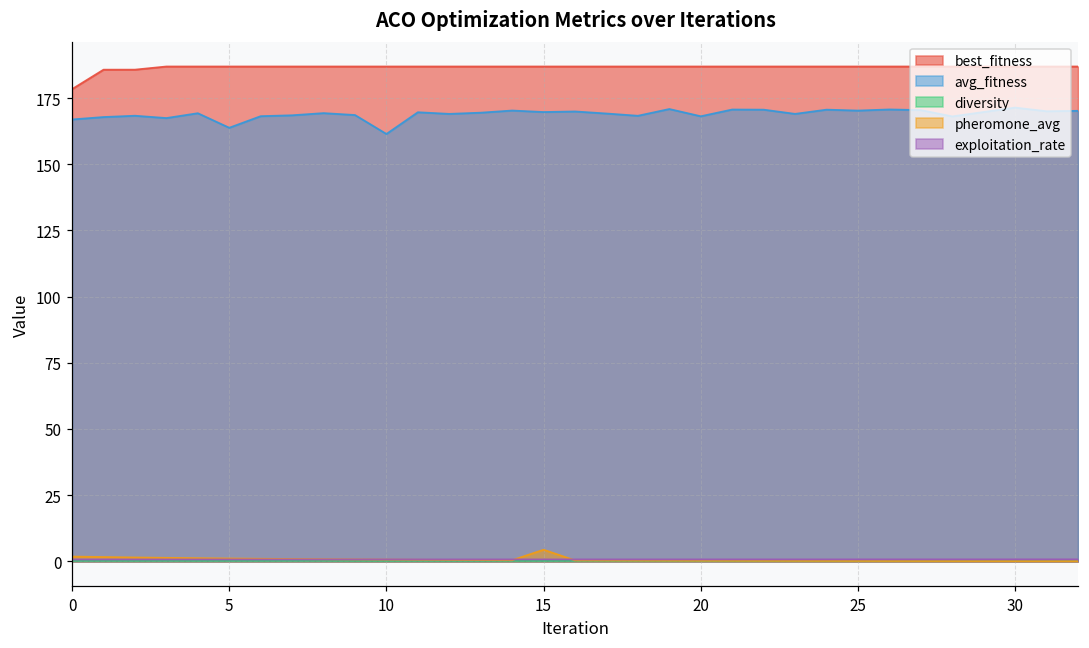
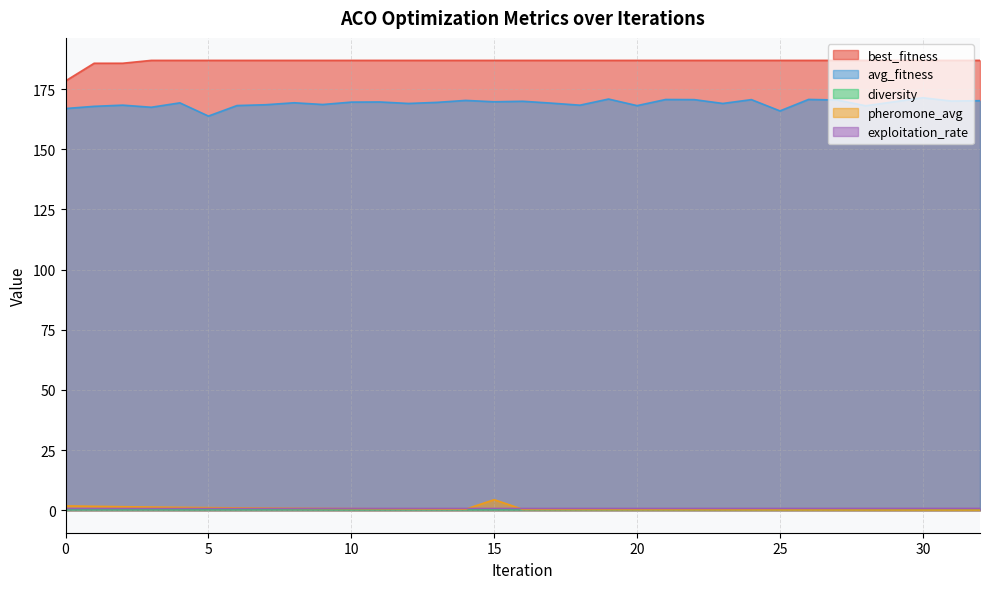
  {
    "best_fitness": {
      "0": 178,
      "5": 187,
      "10": 187,
      "15": 187,
      "20": 187,
      "25": 187
    },
    "avg_fitness": {
      "0": 167,
      "5": 164,
-     "10": 161,
+     "10": 170,
      "15": 170,
      "20": 168,
-     "25": 170
+     "25": 166
    },
    "pheromone_avg": {
      "0": 2,
      "15": 4
    }
  }
